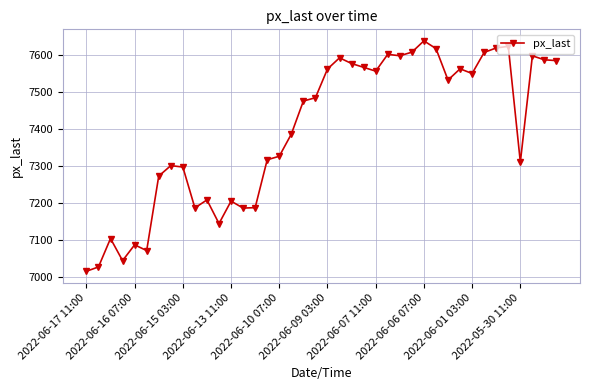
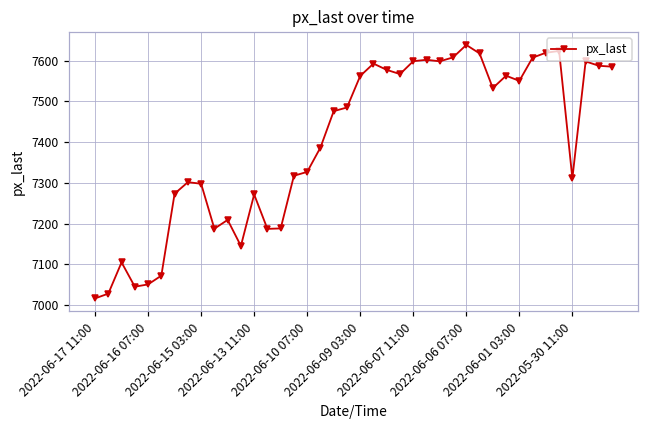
  {
    "2022-06-17 11:00": 7020,
-   "2022-06-16 07:00": 7090,
+   "2022-06-16 07:00": 7050,
    "2022-06-15 03:00": 7300,
-   "2022-06-13 11:00": 7210,
+   "2022-06-13 11:00": 7270,
    "2022-06-10 07:00": 7330,
    "2022-06-09 03:00": 7560,
-   "2022-06-07 11:00": 7560,
+   "2022-06-07 11:00": 7600,
    "2022-06-06 07:00": 7640,
    "2022-06-01 03:00": 7550,
    "2022-05-30 11:00": 7310
  }
